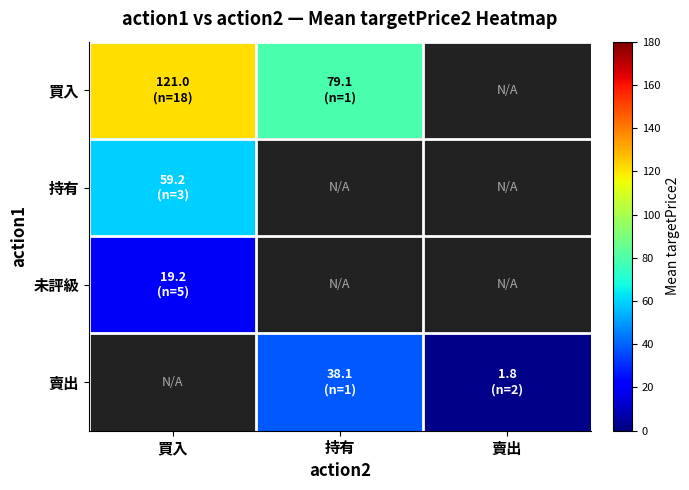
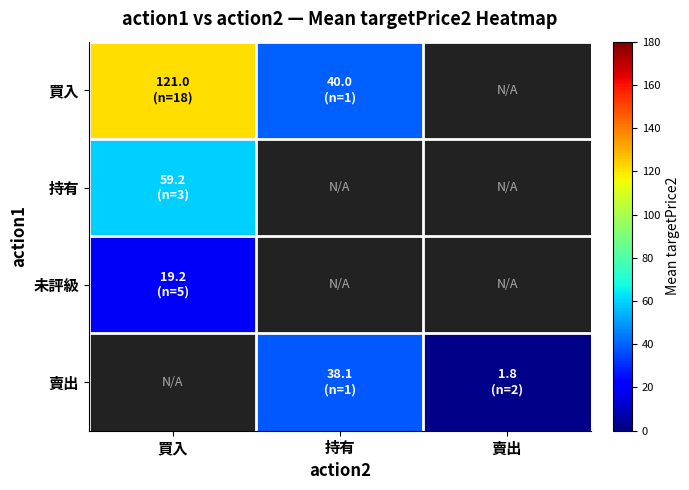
  {
    "買入": {
-     "持有": 79.1
+     "持有": 40.0
    }
  }
